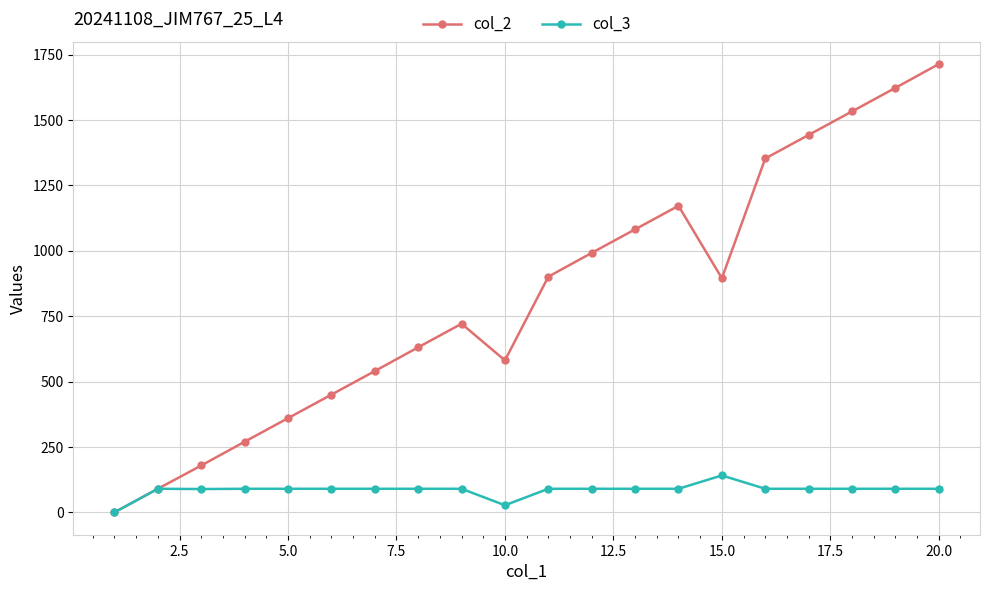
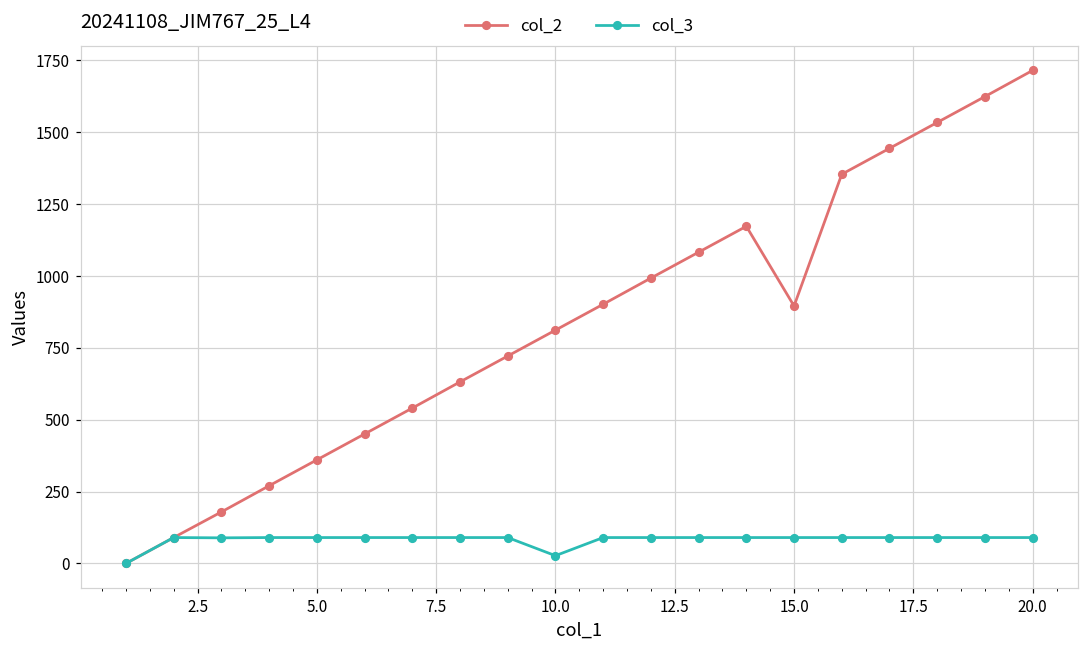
  {
    "col_2": {
      "5.0": 360,
-     "10.0": 580,
+     "10.0": 810,
      "15.0": 900,
      "20.0": 1710
    },
    "col_3": {
      "5.0": 90,
      "10.0": 30,
-     "15.0": 140,
+     "15.0": 90,
      "20.0": 90
    }
  }
